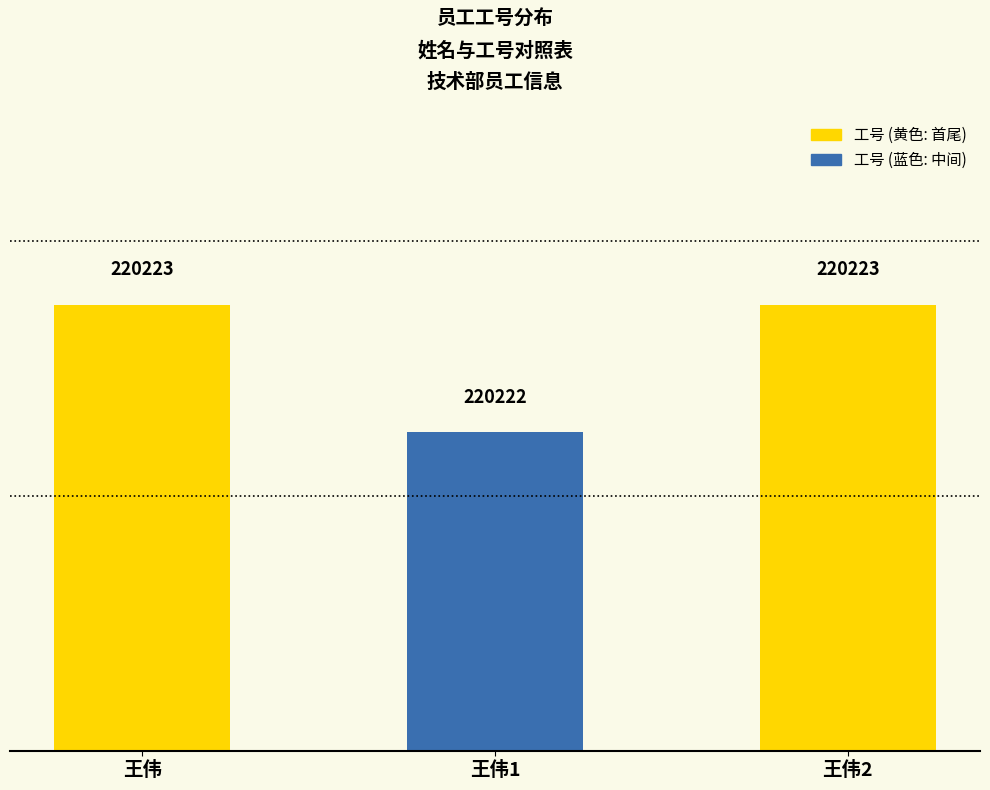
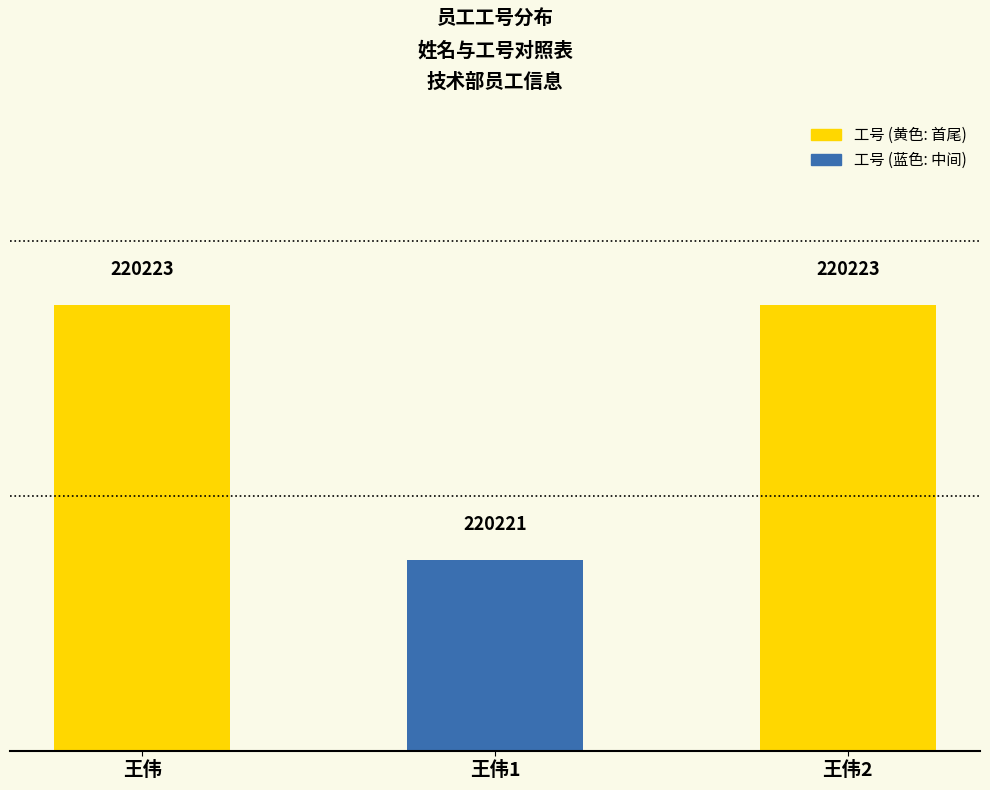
  {
-   "王伟1": 220222
+   "王伟1": 220221
  }
